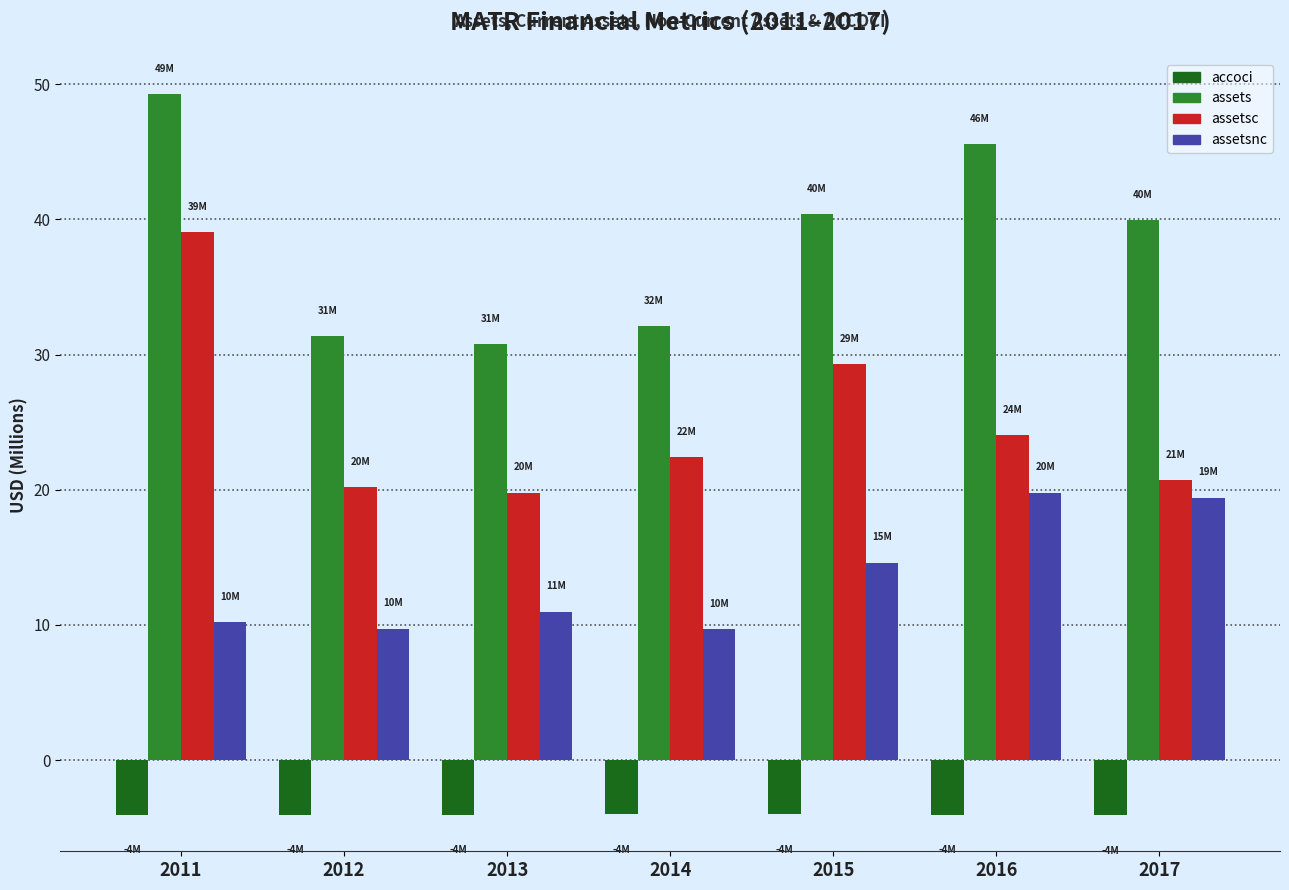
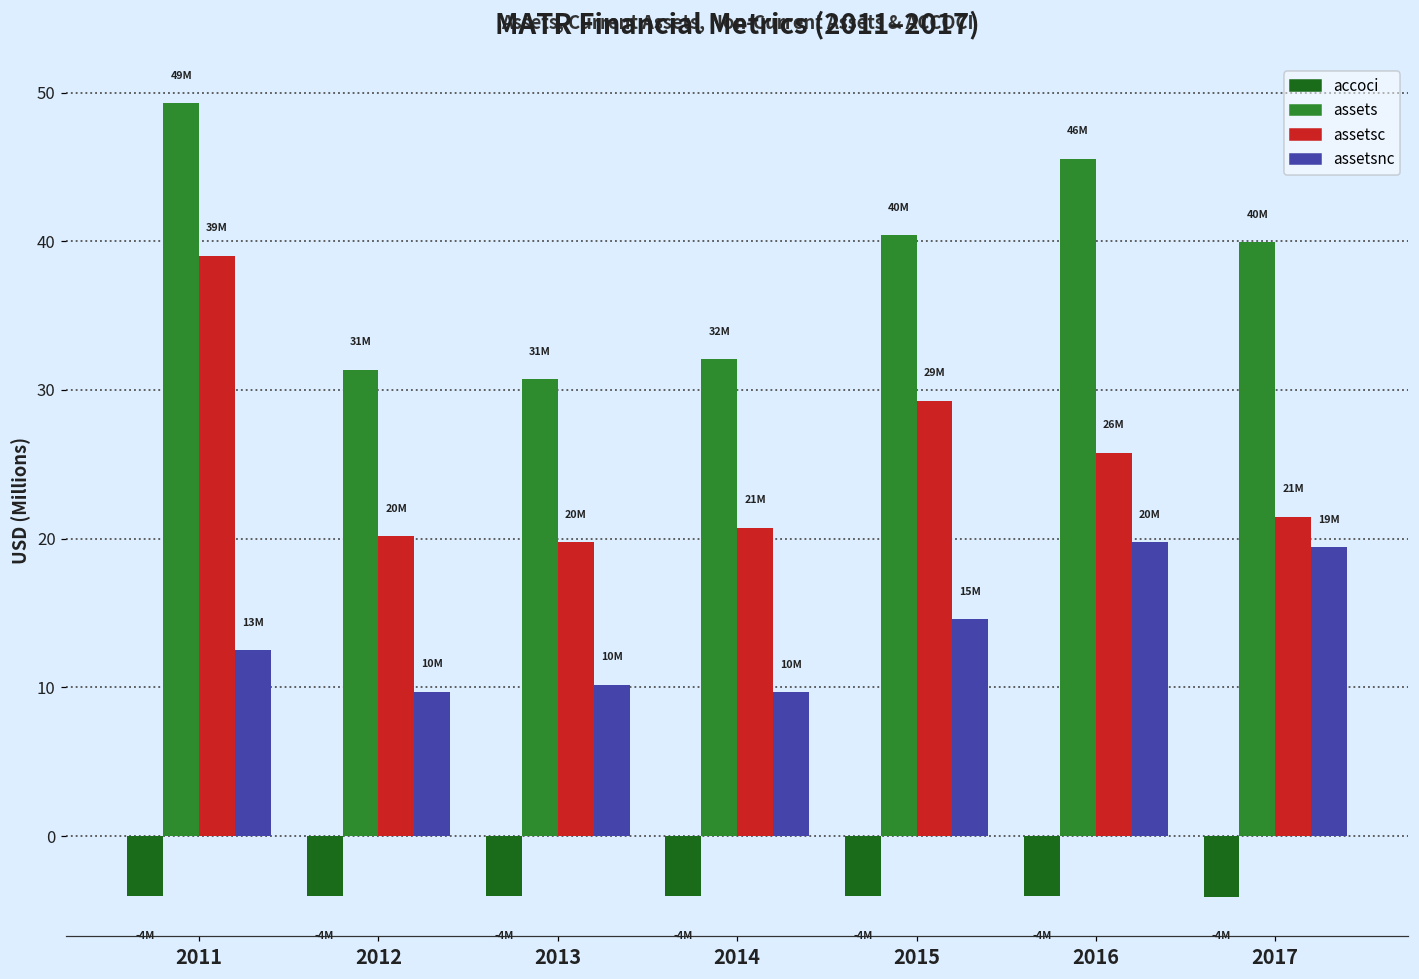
  {
    "assetsc": {
      "2011": "39M",
      "2012": "20M",
      "2013": "20M",
-     "2014": "22M",
+     "2014": "21M",
      "2015": "29M",
-     "2016": "24M",
-     "2017": "20.7"
+     "2016": "26M",
+     "2017": "21.5"
    },
    "assetsnc": {
-     "2011": "10M",
+     "2011": "13M",
      "2012": "10M",
-     "2013": "11M",
+     "2013": "10M",
      "2014": "10M",
      "2015": "15M",
      "2016": "20M",
      "2017": "19M"
    }
  }
